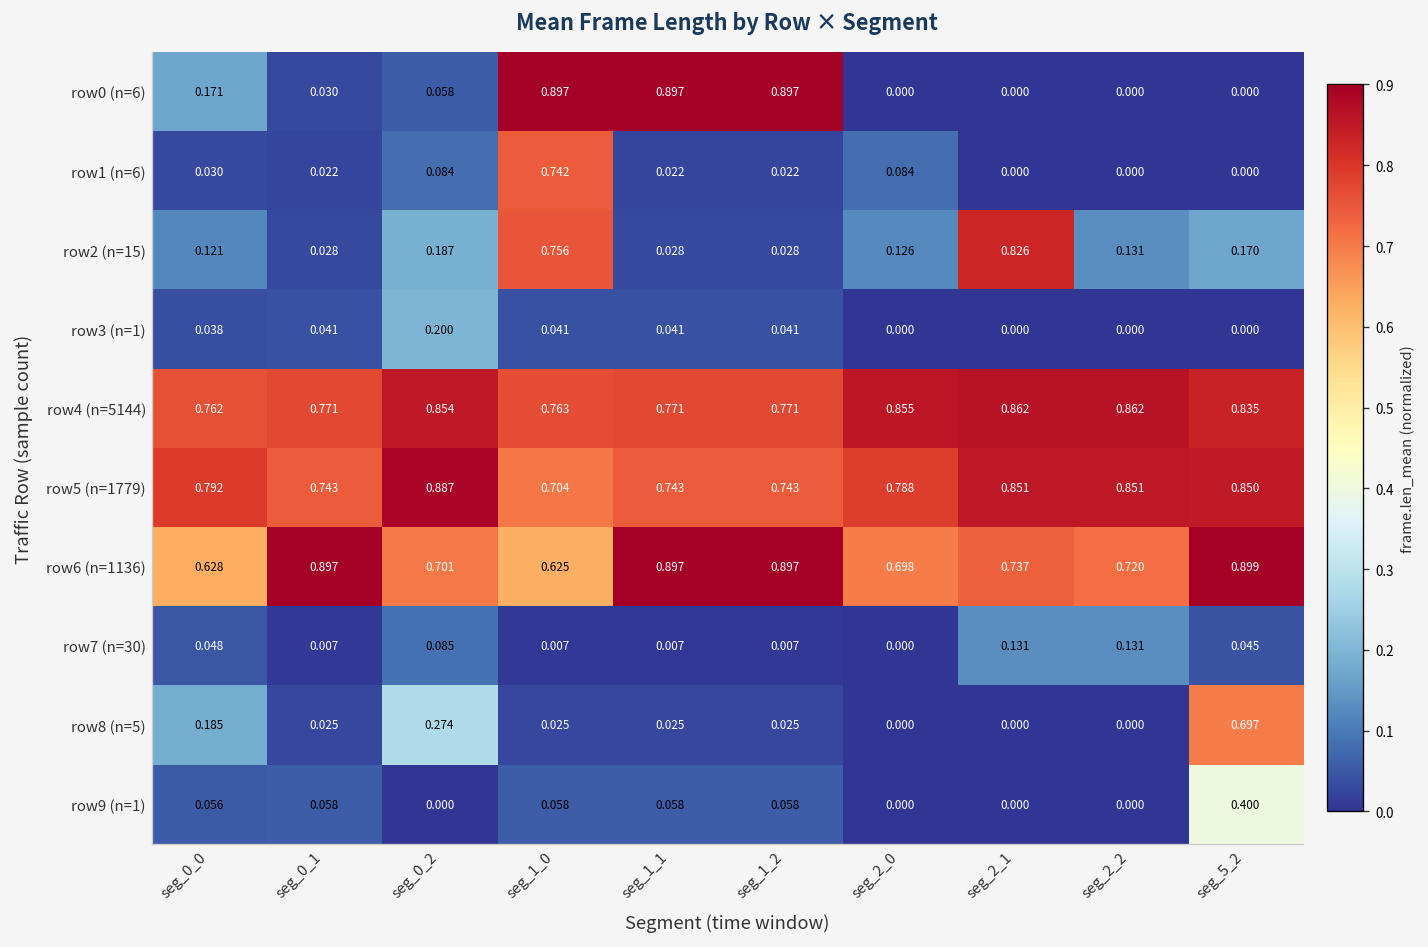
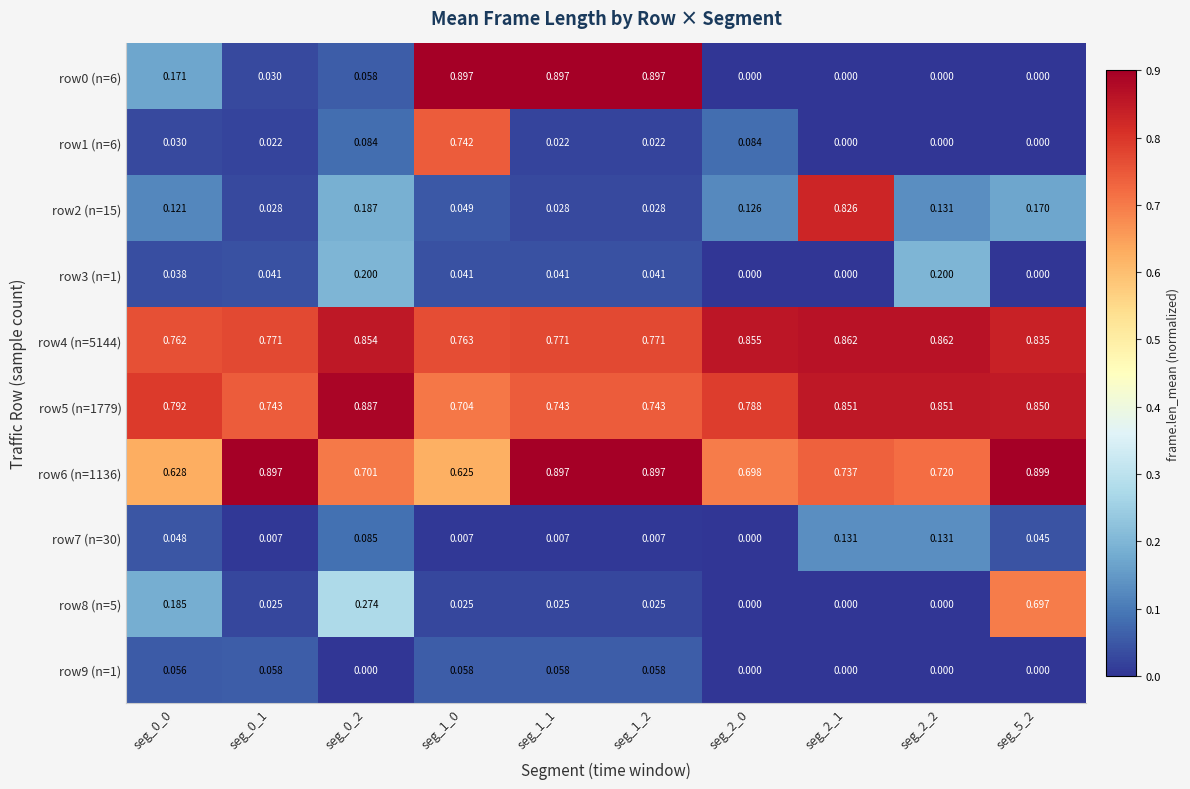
  {
    "row0 (n=6)": {
      "seg_0_0": 0.171,
      "seg_0_1": 0.030,
      "seg_0_2": 0.058,
      "seg_1_0": 0.897,
      "seg_1_1": 0.897,
      "seg_1_2": 0.897,
      "seg_2_0": 0.000,
      "seg_2_1": 0.000,
      "seg_2_2": 0.000,
      "seg_5_2": 0.000
    },
    "row1 (n=6)": {
      "seg_0_0": 0.030,
      "seg_0_1": 0.022,
      "seg_0_2": 0.084,
      "seg_1_0": 0.742,
      "seg_1_1": 0.022,
      "seg_1_2": 0.022,
      "seg_2_0": 0.084,
      "seg_2_1": 0.000,
      "seg_2_2": 0.000,
      "seg_5_2": 0.000
    },
    "row2 (n=15)": {
      "seg_0_0": 0.121,
      "seg_0_1": 0.028,
      "seg_0_2": 0.187,
-     "seg_1_0": 0.756,
+     "seg_1_0": 0.049,
      "seg_1_1": 0.028,
      "seg_1_2": 0.028,
      "seg_2_0": 0.126,
      "seg_2_1": 0.826,
      "seg_2_2": 0.131,
      "seg_5_2": 0.170
    },
    "row3 (n=1)": {
      "seg_0_0": 0.038,
      "seg_0_1": 0.041,
      "seg_0_2": 0.200,
      "seg_1_0": 0.041,
      "seg_1_1": 0.041,
      "seg_1_2": 0.041,
      "seg_2_0": 0.000,
      "seg_2_1": 0.000,
-     "seg_2_2": 0.000,
+     "seg_2_2": 0.200,
      "seg_5_2": 0.000
    },
    "row4 (n=5144)": {
      "seg_0_0": 0.762,
      "seg_0_1": 0.771,
      "seg_0_2": 0.854,
      "seg_1_0": 0.763,
      "seg_1_1": 0.771,
      "seg_1_2": 0.771,
      "seg_2_0": 0.855,
      "seg_2_1": 0.862,
      "seg_2_2": 0.862,
      "seg_5_2": 0.835
    },
    "row5 (n=1779)": {
      "seg_0_0": 0.792,
      "seg_0_1": 0.743,
      "seg_0_2": 0.887,
      "seg_1_0": 0.704,
      "seg_1_1": 0.743,
      "seg_1_2": 0.743,
      "seg_2_0": 0.788,
      "seg_2_1": 0.851,
      "seg_2_2": 0.851,
      "seg_5_2": 0.850
    },
    "row6 (n=1136)": {
      "seg_0_0": 0.628,
      "seg_0_1": 0.897,
      "seg_0_2": 0.701,
      "seg_1_0": 0.625,
      "seg_1_1": 0.897,
      "seg_1_2": 0.897,
      "seg_2_0": 0.698,
      "seg_2_1": 0.737,
      "seg_2_2": 0.720,
      "seg_5_2": 0.899
    },
    "row7 (n=30)": {
      "seg_0_0": 0.048,
      "seg_0_1": 0.007,
      "seg_0_2": 0.085,
      "seg_1_0": 0.007,
      "seg_1_1": 0.007,
      "seg_1_2": 0.007,
      "seg_2_0": 0.000,
      "seg_2_1": 0.131,
      "seg_2_2": 0.131,
      "seg_5_2": 0.045
    },
    "row8 (n=5)": {
      "seg_0_0": 0.185,
      "seg_0_1": 0.025,
      "seg_0_2": 0.274,
      "seg_1_0": 0.025,
      "seg_1_1": 0.025,
      "seg_1_2": 0.025,
      "seg_2_0": 0.000,
      "seg_2_1": 0.000,
      "seg_2_2": 0.000,
      "seg_5_2": 0.697
    },
    "row9 (n=1)": {
      "seg_0_0": 0.056,
      "seg_0_1": 0.058,
      "seg_0_2": 0.000,
      "seg_1_0": 0.058,
      "seg_1_1": 0.058,
      "seg_1_2": 0.058,
      "seg_2_0": 0.000,
      "seg_2_1": 0.000,
      "seg_2_2": 0.000,
-     "seg_5_2": 0.400
+     "seg_5_2": 0.000
    }
  }
